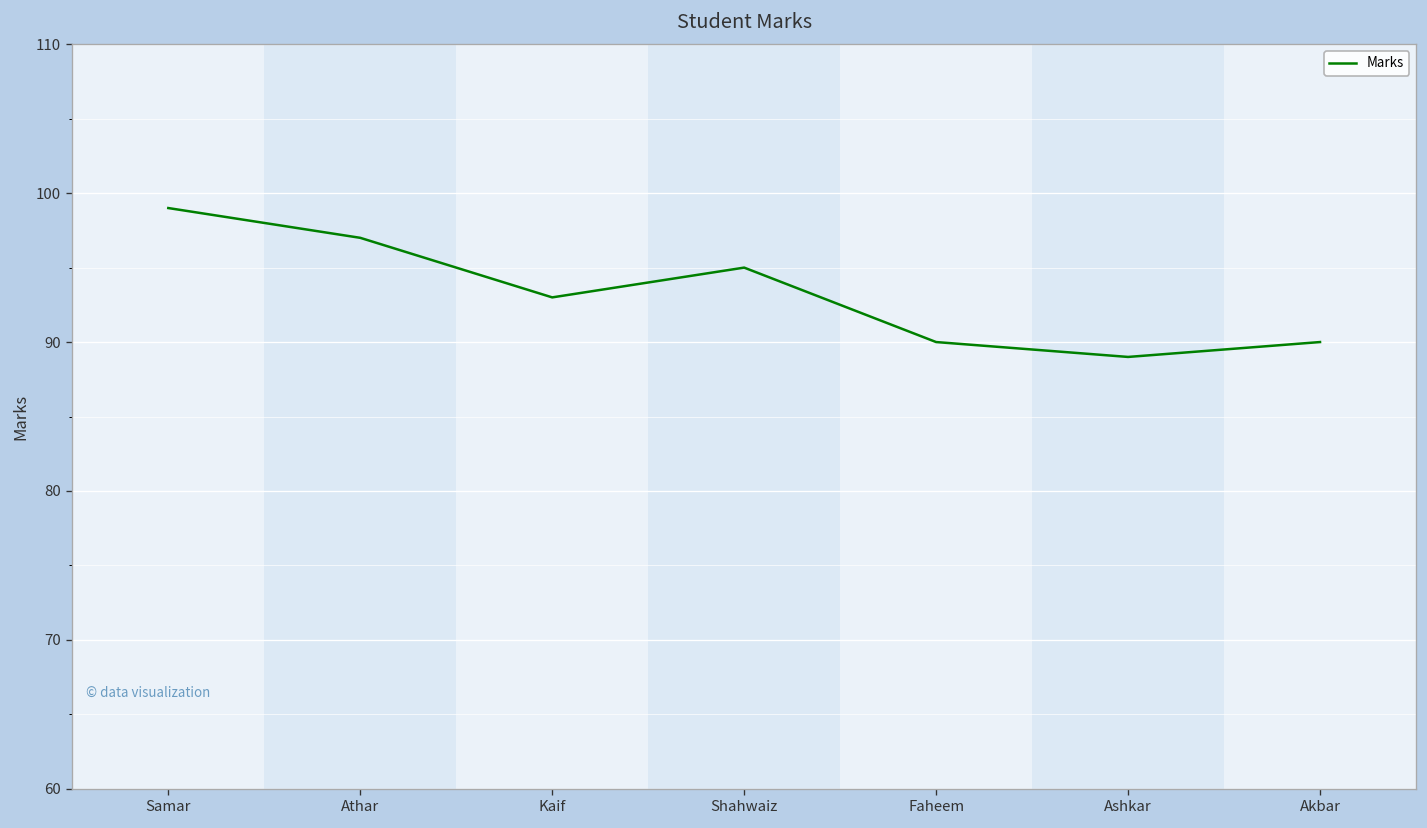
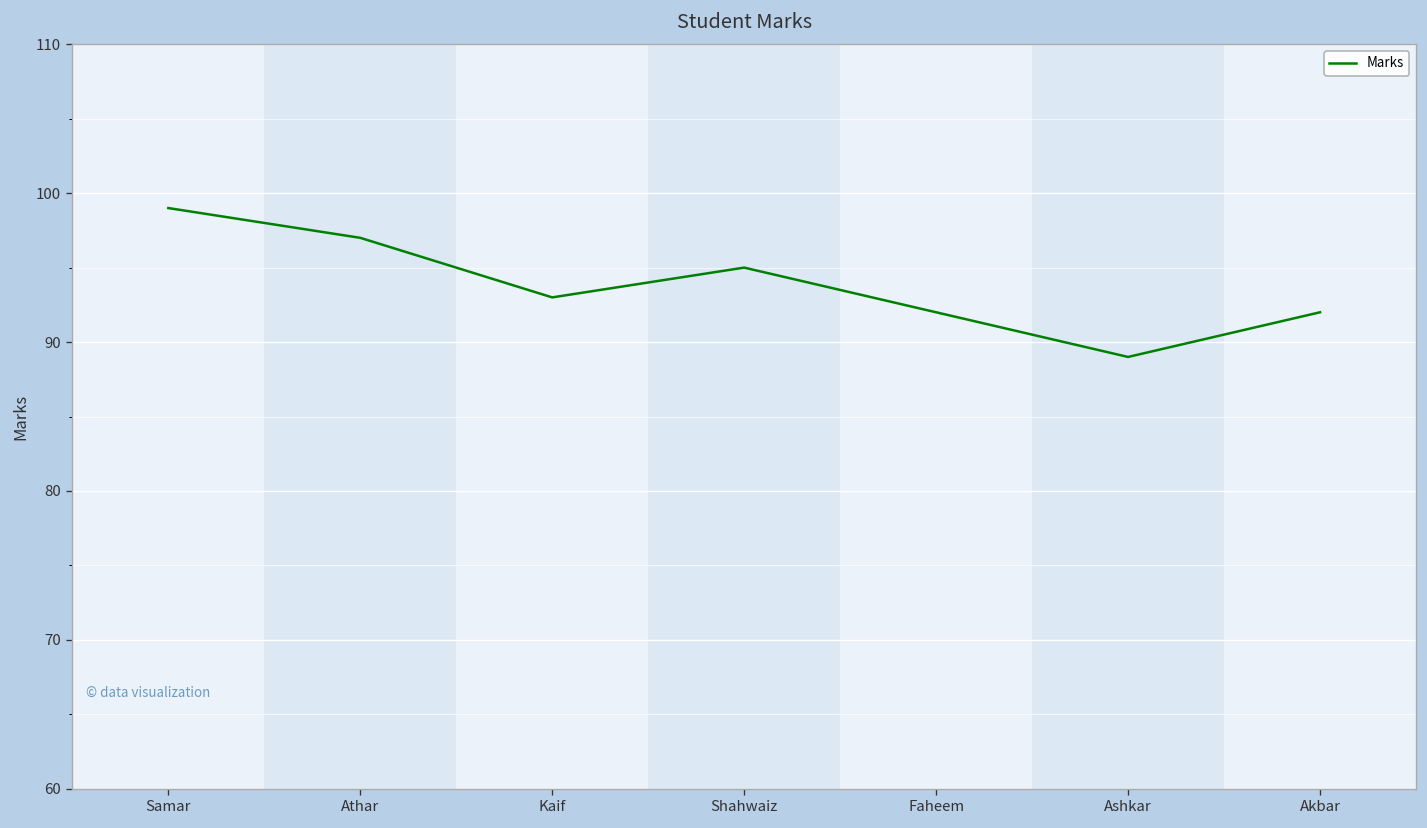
  {
    "Samar": 99,
    "Athar": 97,
    "Kaif": 93,
    "Shahwaiz": 95,
-   "Faheem": 90,
+   "Faheem": 92,
    "Ashkar": 89,
-   "Akbar": 90
+   "Akbar": 92
  }
